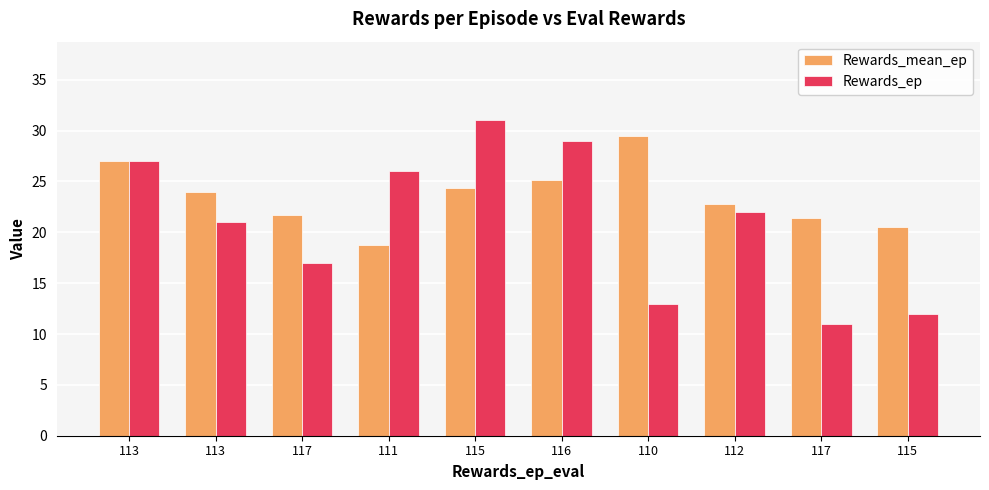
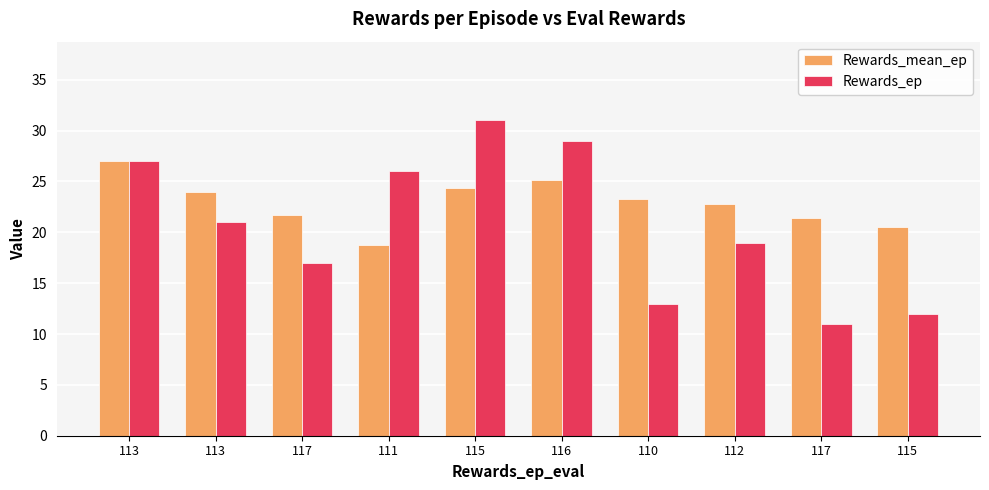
  {
    "Rewards_mean_ep": {
      "111": 18.8,
      "116": 25.2,
-     "110": 29.5,
+     "110": 23.3,
      "112": 22.8
    },
    "Rewards_ep": {
      "111": 26,
      "116": 29,
      "110": 13,
-     "112": 22
+     "112": 19
    }
  }
